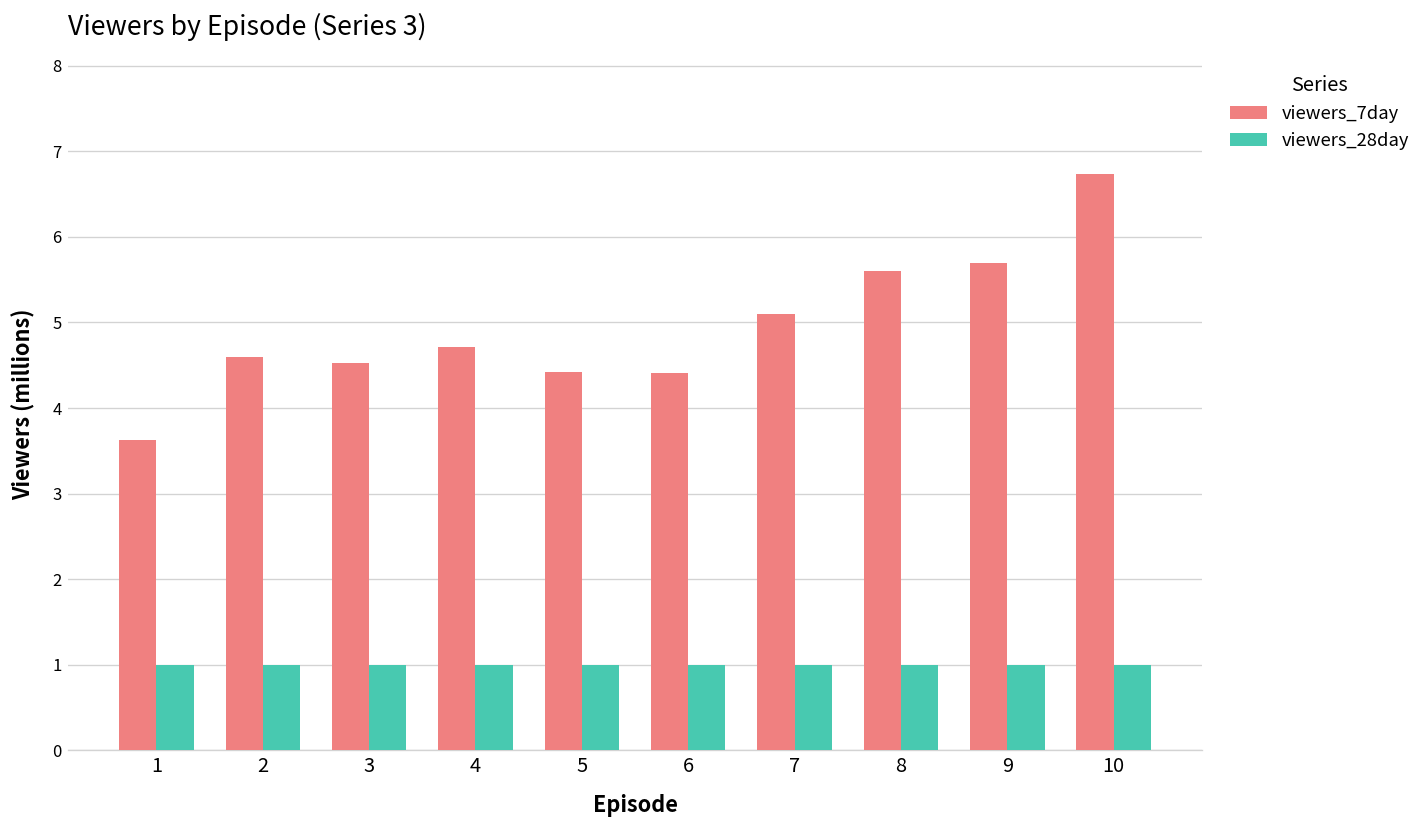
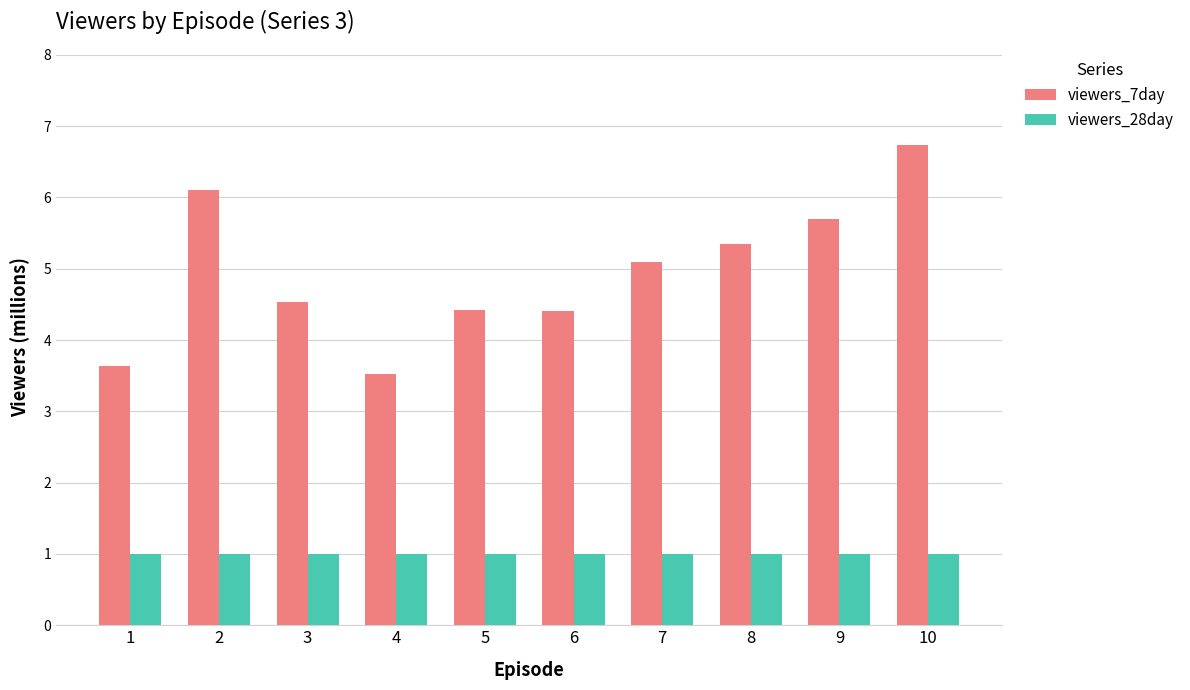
  {
    "viewers_7day": {
      "1": 3.6,
-     "2": 4.6,
+     "2": 6.1,
      "3": 4.5,
-     "4": 4.7,
+     "4": 3.5,
      "5": 4.4,
      "6": 4.4,
      "7": 5.1,
-     "8": 5.6,
+     "8": 5.4,
      "9": 5.7,
      "10": 6.7
    },
    "viewers_28day": {
      "1": 1.0,
      "2": 1.0,
      "3": 1.0,
      "4": 1.0,
      "5": 1.0,
      "6": 1.0,
      "7": 1.0,
      "8": 1.0,
      "9": 1.0,
      "10": 1.0
    }
  }
